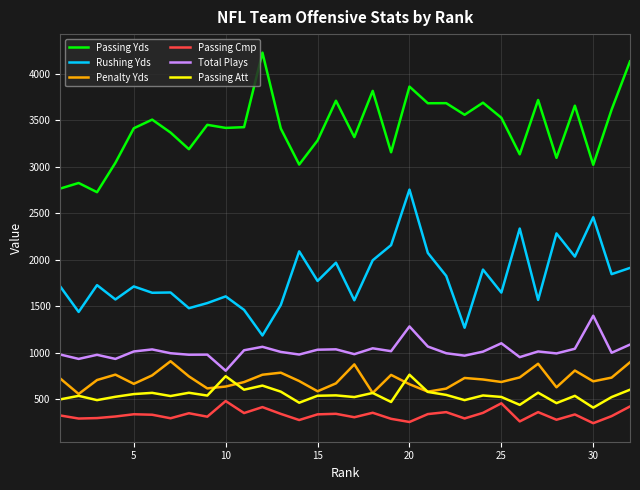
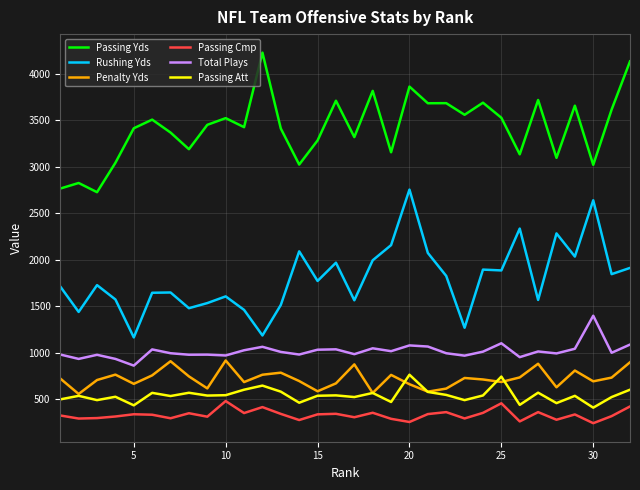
  {
    "Passing Yds": {
      "5": 3400,
-     "10": 3400,
+     "10": 3500,
      "15": 3300,
      "20": 3900,
      "25": 3500,
      "30": 3000
    },
    "Rushing Yds": {
-     "5": 1700,
+     "5": 1200,
      "10": 1600,
      "15": 1800,
      "20": 2800,
-     "25": 1600,
-     "30": 2500
+     "25": 1900,
+     "30": 2600
    },
    "Penalty Yds": {
      "5": 700,
-     "10": 600,
+     "10": 900,
      "15": 600,
      "20": 700,
      "25": 700,
      "30": 700
    },
    "Passing Cmp": {
      "5": 300,
      "10": 500,
      "15": 300,
      "20": 300,
      "25": 500,
      "30": 200
    },
    "Total Plays": {
-     "5": 1000,
-     "10": 800,
+     "5": 900,
+     "10": 1000,
      "15": 1000,
-     "20": 1300,
+     "20": 1100,
      "25": 1100,
      "30": 1400
    },
    "Passing Att": {
-     "5": 600,
-     "10": 700,
+     "5": 400,
+     "10": 500,
      "15": 500,
      "20": 800,
-     "25": 500,
+     "25": 700,
      "30": 400
    }
  }
